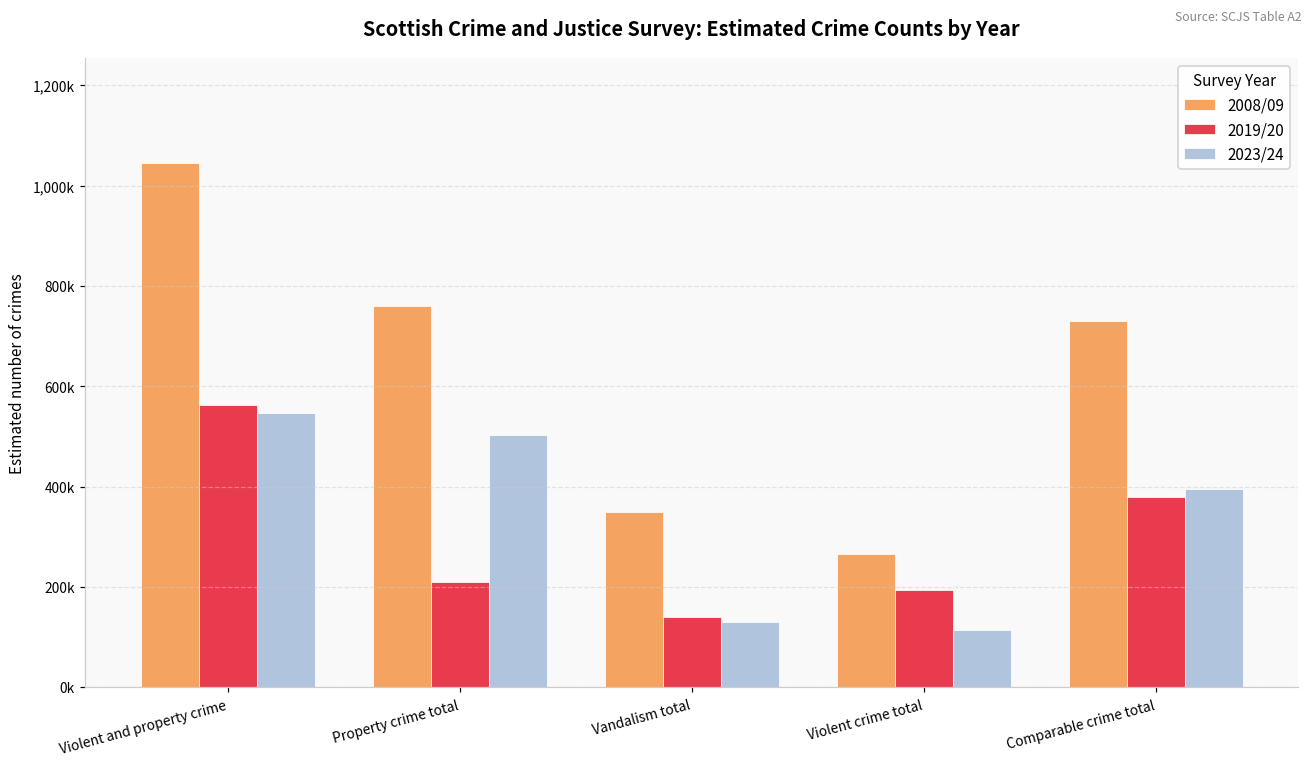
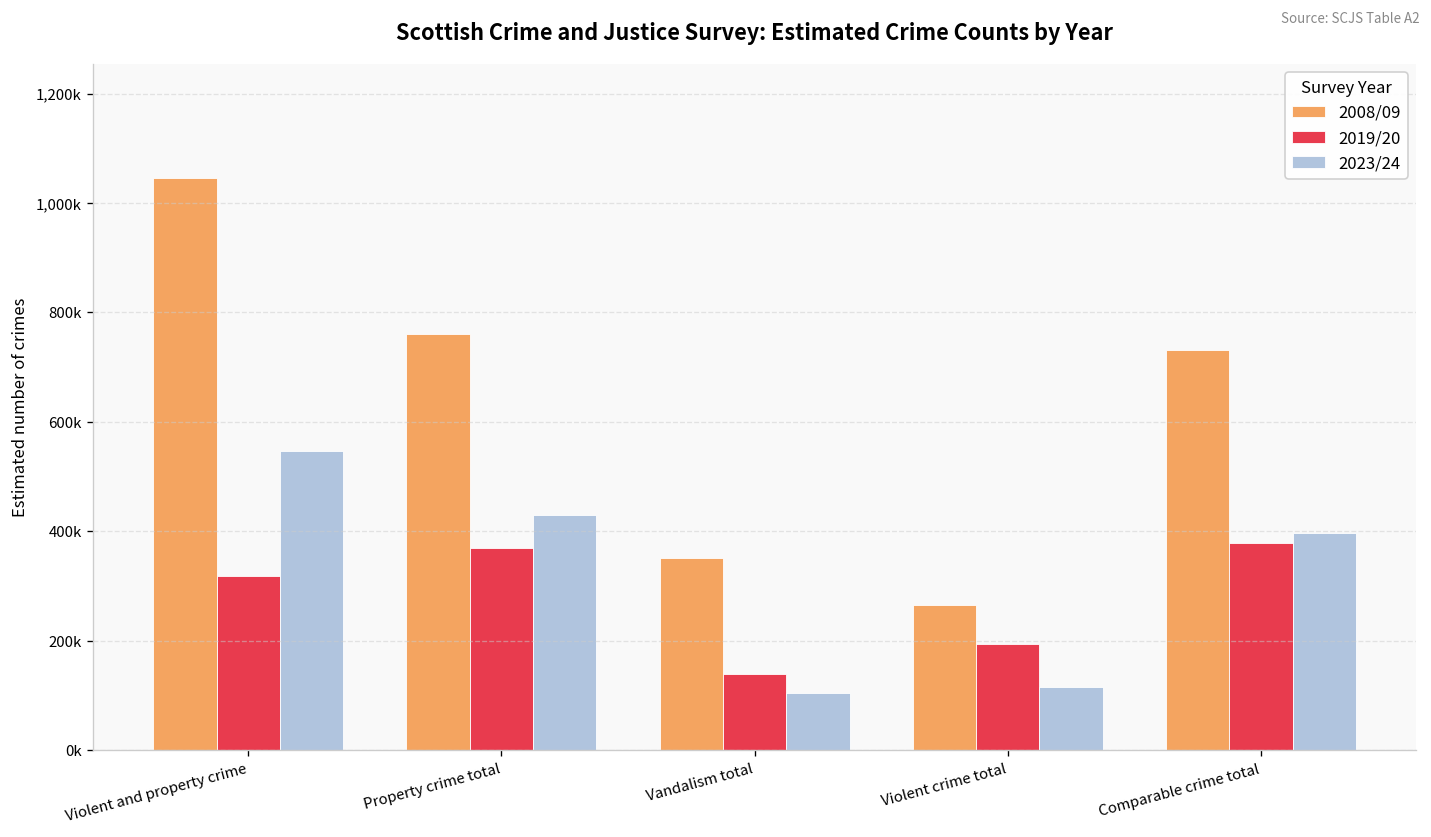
  {
    "2008/09": {
      "Violent and property crime": "1,050,000",
      "Property crime total": "760,000",
      "Vandalism total": "350,000",
      "Violent crime total": "270,000",
      "Comparable crime total": "730,000"
    },
    "2019/20": {
-     "Violent and property crime": "560,000",
-     "Property crime total": "210,000",
+     "Violent and property crime": "320,000",
+     "Property crime total": "370,000",
      "Vandalism total": "140,000",
      "Violent crime total": "190,000",
      "Comparable crime total": "380,000"
    },
    "2023/24": {
      "Violent and property crime": "550,000",
-     "Property crime total": "500,000",
-     "Vandalism total": "130,000",
+     "Property crime total": "430,000",
+     "Vandalism total": "100,000",
      "Violent crime total": "110,000",
      "Comparable crime total": "400,000"
    }
  }
